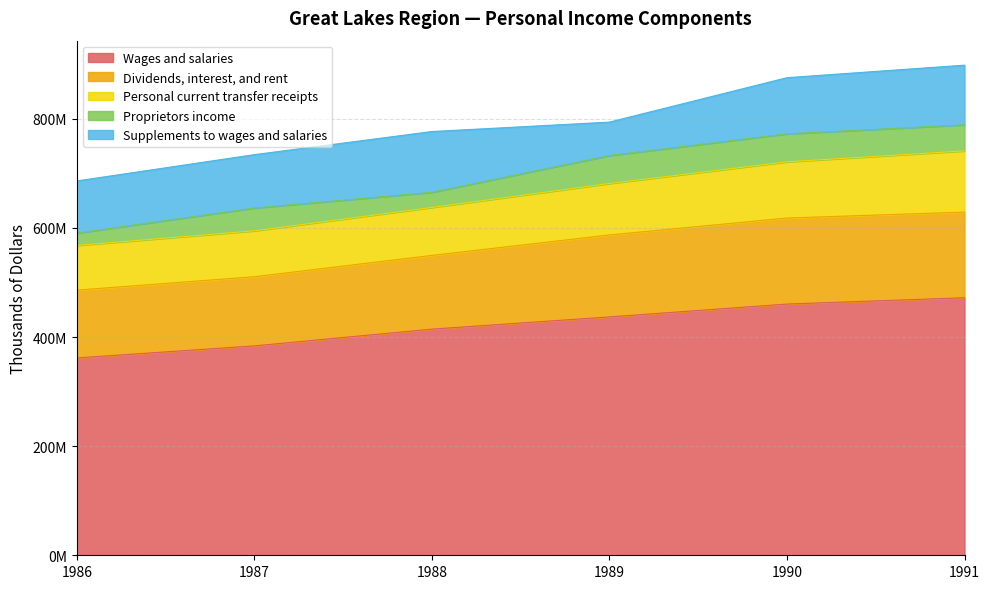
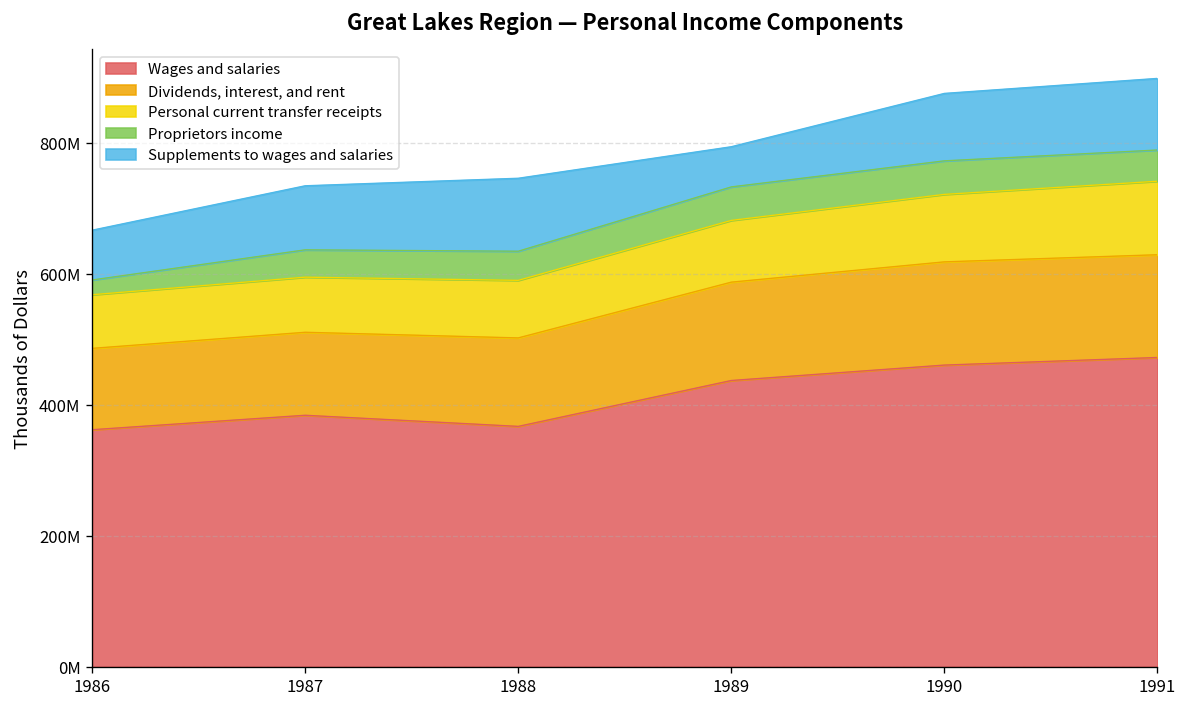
  {
    "Wages and salaries": {
      "1986": 360000000,
      "1987": 380000000,
-     "1988": 410000000,
+     "1988": 370000000,
      "1989": 440000000,
      "1990": 460000000,
      "1991": 470000000
    },
    "Proprietors income": {
      "1986": 20000000,
      "1987": 40000000,
-     "1988": 30000000,
+     "1988": 40000000,
      "1989": 50000000,
      "1990": 50000000,
      "1991": 50000000
    },
    "Supplements to wages and salaries": {
-     "1986": 100000000,
+     "1986": 80000000,
      "1987": 100000000,
      "1988": 110000000,
      "1989": 60000000,
      "1990": 100000000,
      "1991": 110000000
    }
  }
